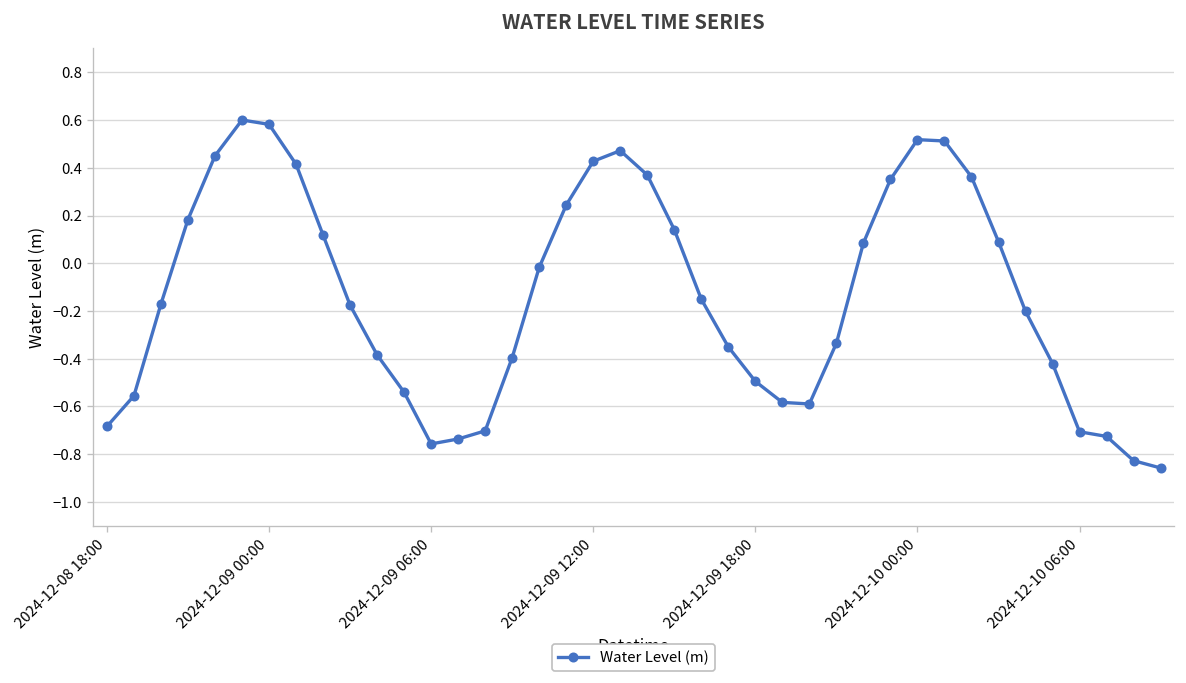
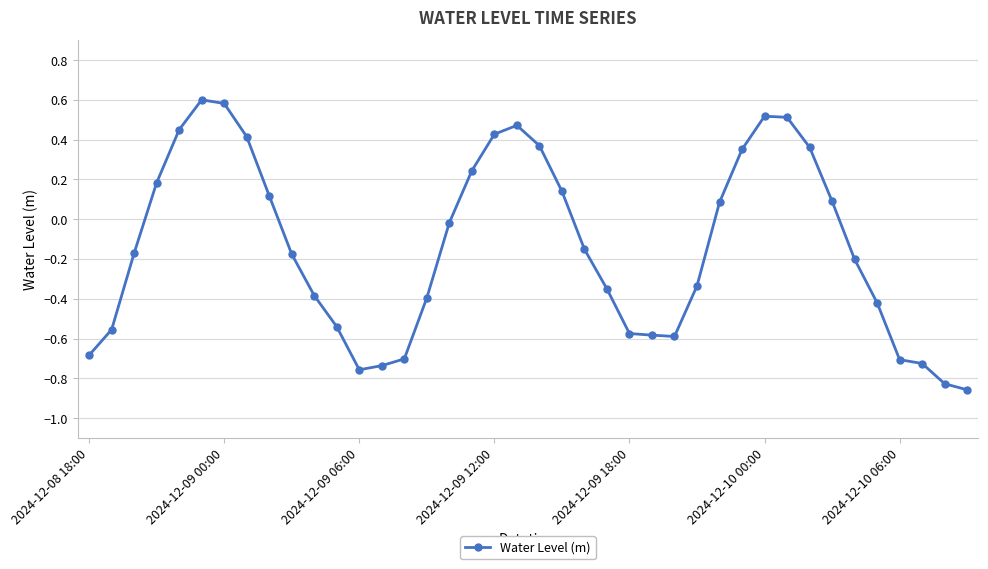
  {
    "2024-12-08 18:00": -0.68,
    "2024-12-09 00:00": 0.58,
    "2024-12-09 06:00": -0.76,
    "2024-12-09 12:00": 0.43,
-   "2024-12-09 18:00": -0.49,
+   "2024-12-09 18:00": -0.57,
    "2024-12-10 00:00": 0.52,
    "2024-12-10 06:00": -0.71
  }
